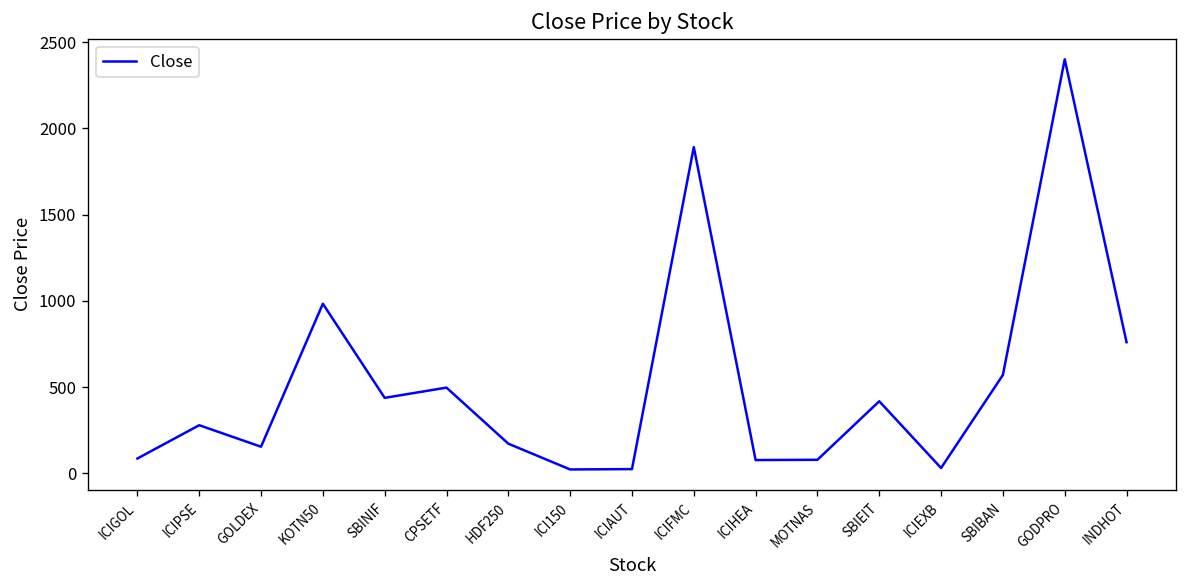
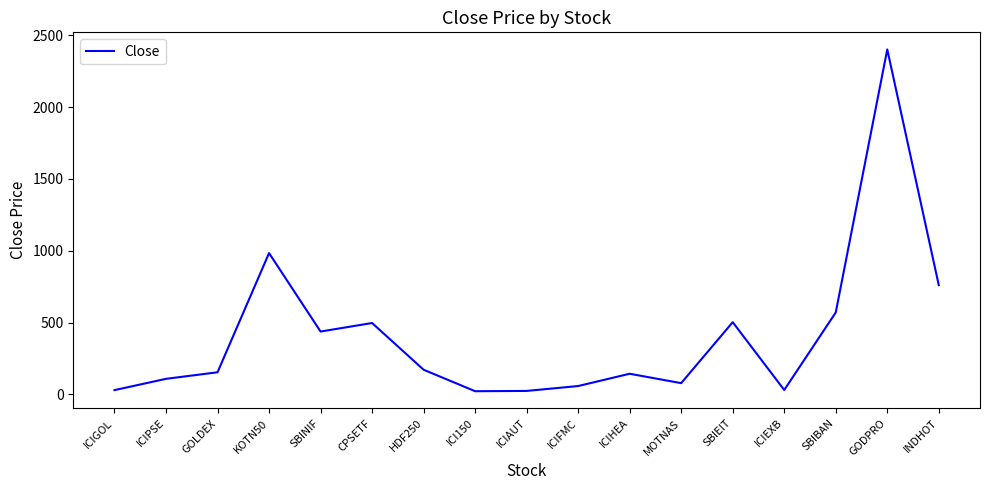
  {
-   "ICIGOL": 90,
-   "ICIPSE": 280,
+   "ICIGOL": 30,
+   "ICIPSE": 110,
    "GOLDEX": 150,
    "KOTN50": 980,
    "SBINIF": 440,
    "CPSETF": 500,
    "HDF250": 170,
    "ICI150": 20,
    "ICIAUT": 20,
-   "ICIFMC": 1890,
-   "ICIHEA": 80,
+   "ICIFMC": 60,
+   "ICIHEA": 140,
    "MOTNAS": 80,
-   "SBIEIT": 420,
+   "SBIEIT": 500,
    "ICIEXB": 30,
    "SBIBAN": 570,
    "GODPRO": 2400,
    "INDHOT": 760
  }
